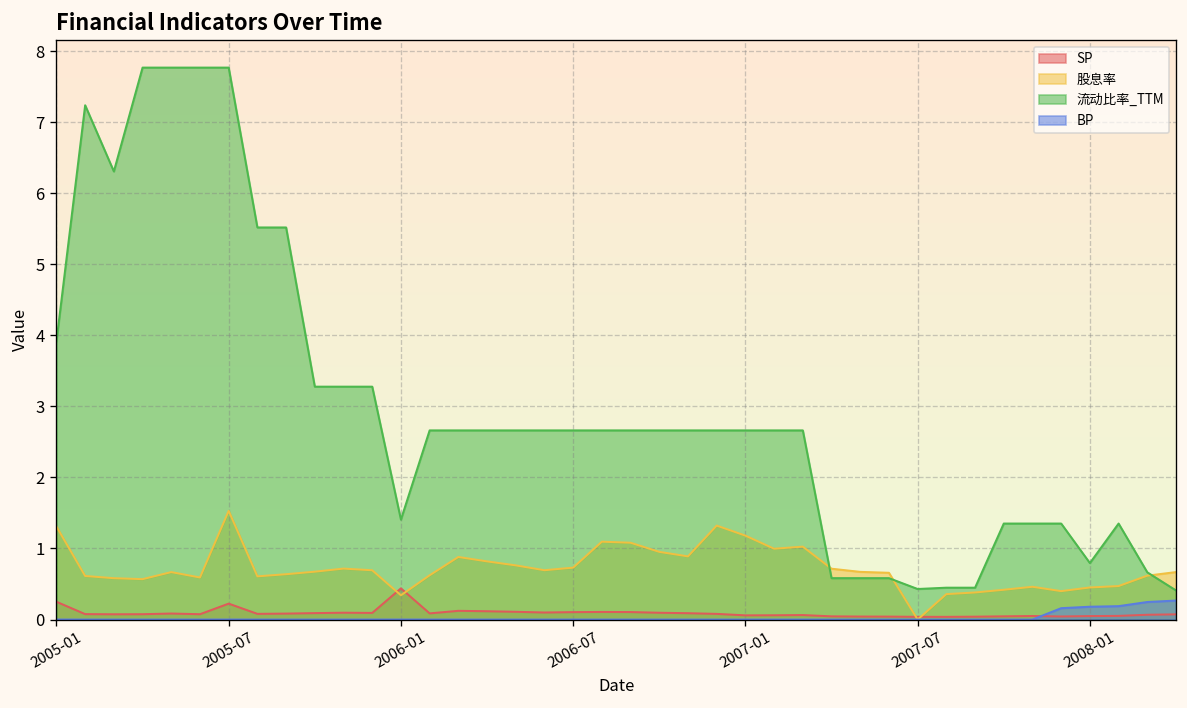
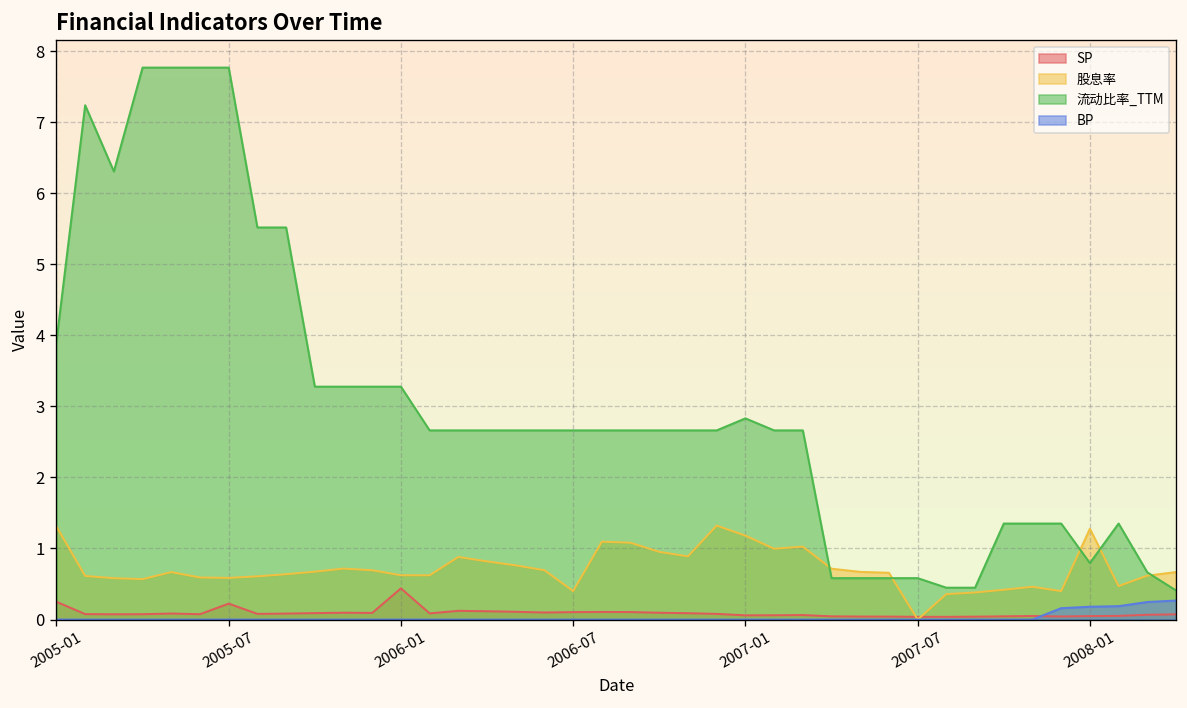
  {
    "SP": {
      "2005-01": 0.2,
      "2005-07": 0.2,
      "2006-01": 0.4,
      "2006-07": 0.1,
      "2007-01": 0.1,
      "2008-01": 0.0
    },
    "股息率": {
      "2005-01": 1.3,
-     "2005-07": 1.5,
-     "2006-01": 0.3,
-     "2006-07": 0.7,
+     "2005-07": 0.6,
+     "2006-01": 0.6,
+     "2006-07": 0.4,
      "2007-01": 1.2,
-     "2008-01": 0.5
+     "2008-01": 1.3
    },
    "流动比率_TTM": {
      "2005-01": 3.9,
      "2005-07": 7.8,
-     "2006-01": 1.4,
+     "2006-01": 3.3,
      "2006-07": 2.7,
-     "2007-01": 2.7,
-     "2007-07": 0.4,
+     "2007-01": 2.8,
+     "2007-07": 0.6,
      "2008-01": 0.8
    },
    "BP": {
      "2005-01": 0.0,
      "2005-07": 0.0,
      "2006-01": 0.0,
      "2006-07": 0.0,
      "2007-01": 0.0,
      "2008-01": 0.2
    }
  }
